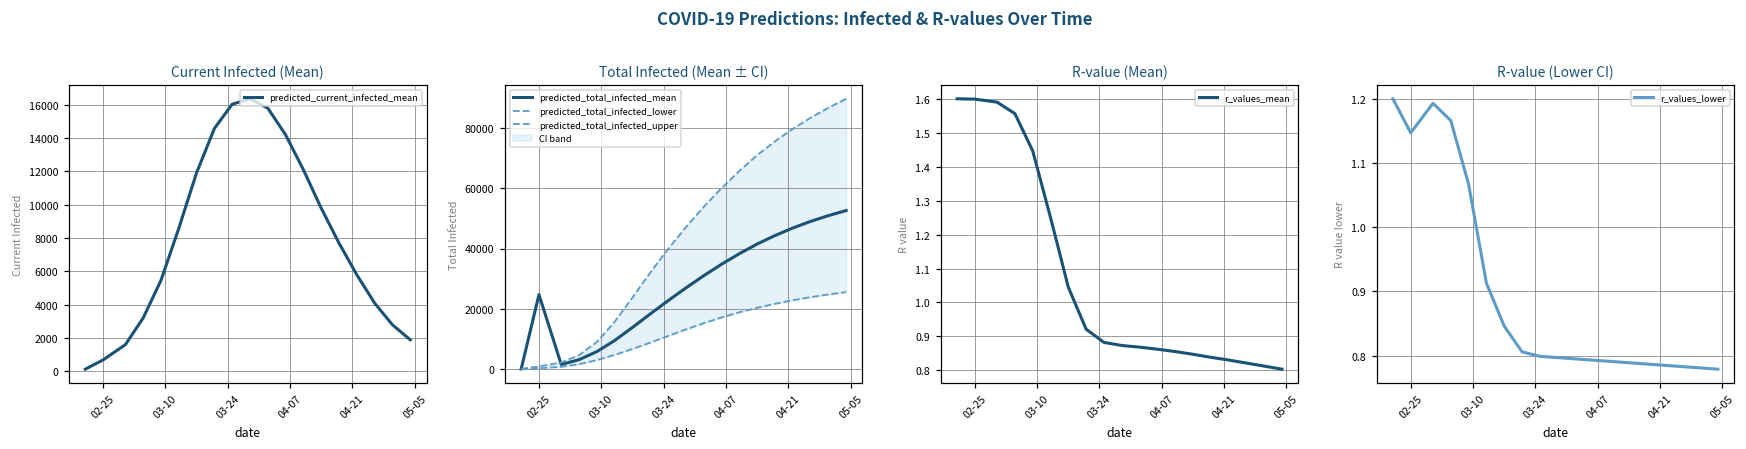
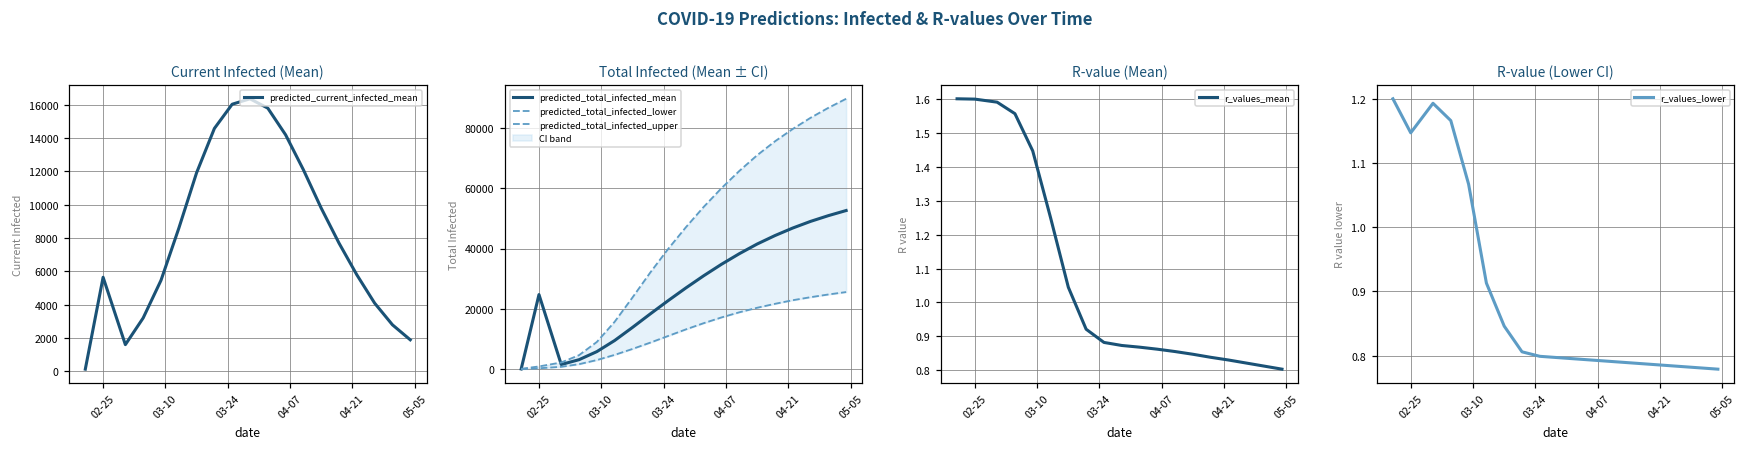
  {
    "Current Infected (Mean)": {
-     "02-25": 700
+     "02-25": 5700
    },
    "Total Infected (Mean ± CI)": {
      "predicted_total_infected_mean": {
        "02-25": 25000
      }
    },
    "R-value (Mean)": {
      "02-25": 1.60
    },
    "R-value (Lower CI)": {
      "02-25": 1.15
    }
  }
